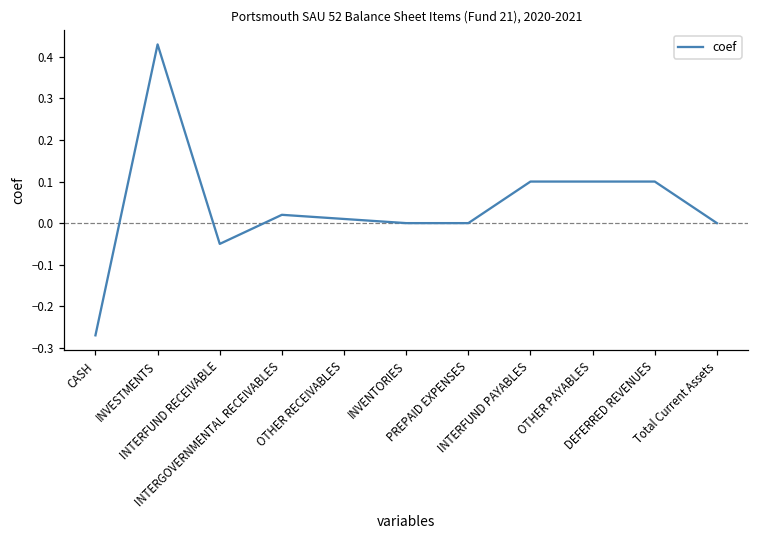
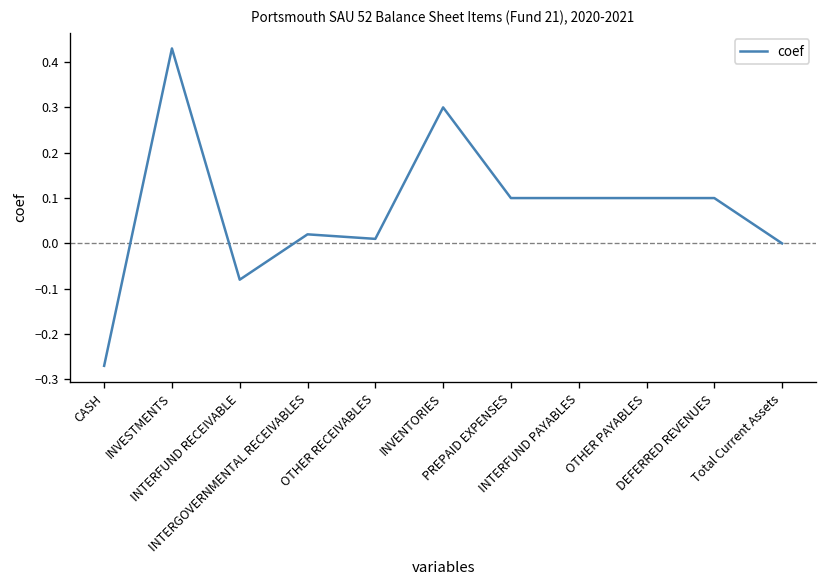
  {
    "CASH": -0.27,
    "INVESTMENTS": 0.43,
-   "INTERFUND RECEIVABLE": -0.05,
+   "INTERFUND RECEIVABLE": -0.08,
    "INTERGOVERNMENTAL RECEIVABLES": 0.02,
    "OTHER RECEIVABLES": 0.01,
-   "INVENTORIES": 0.0,
-   "PREPAID EXPENSES": 0.0,
+   "INVENTORIES": 0.3,
+   "PREPAID EXPENSES": 0.1,
    "INTERFUND PAYABLES": 0.10,
    "OTHER PAYABLES": 0.10,
    "DEFERRED REVENUES": 0.10,
    "Total Current Assets": 0.00
  }
